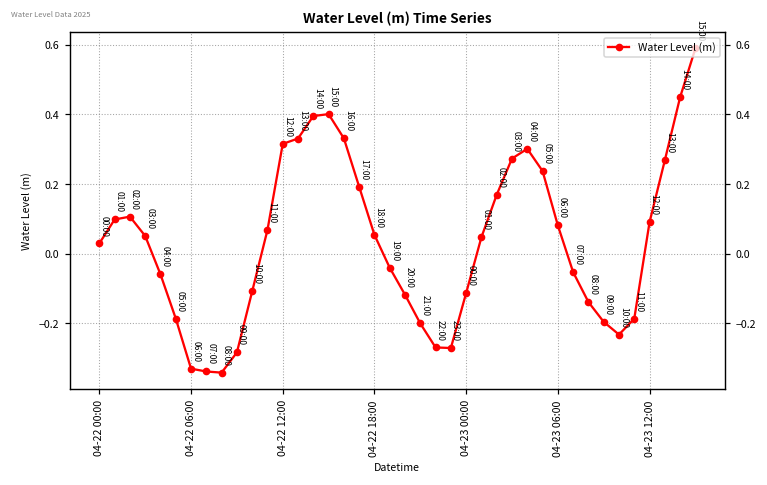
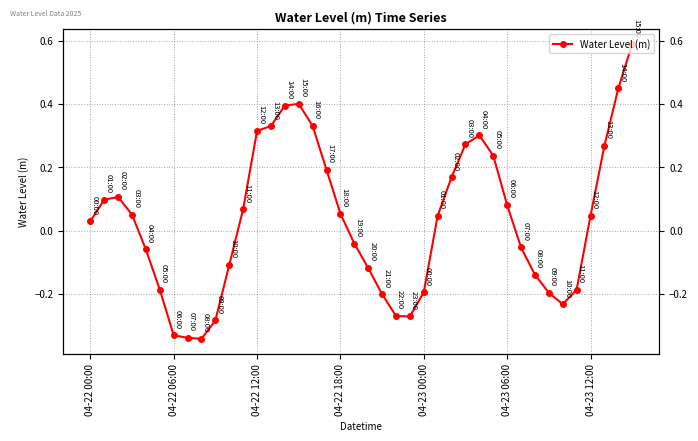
  {
-   "04-23 00:00": -0.11,
-   "04-23 12:00": 0.09
+   "04-23 00:00": -0.19,
+   "04-23 12:00": 0.05
  }
